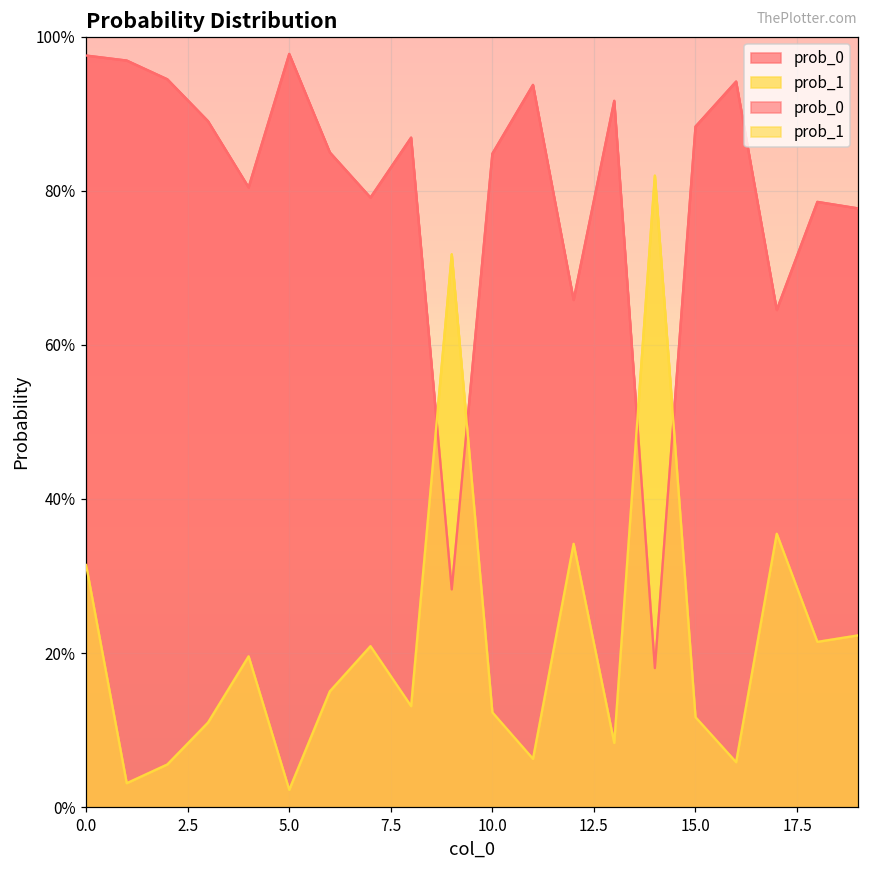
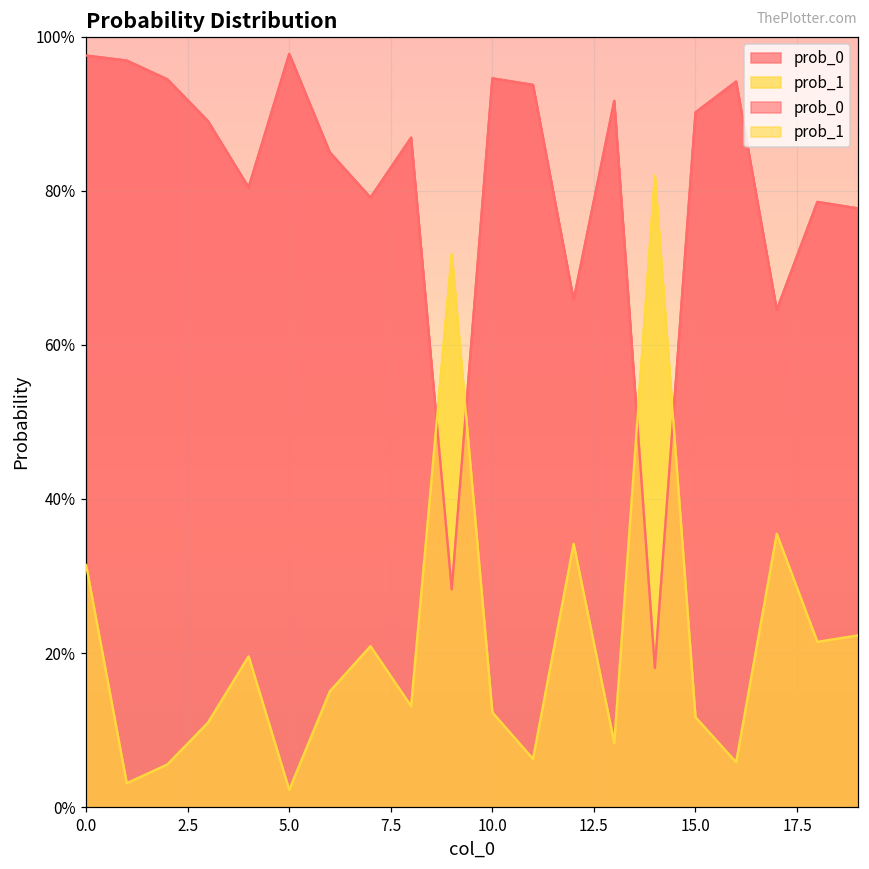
  {
    "prob_0": {
      "0.0": "98%",
      "5.0": "98%",
-     "10.0": "85%",
-     "15.0": "88%"
+     "10.0": "95%",
+     "15.0": "90%"
    },
    "prob_1": {
      "0.0": "31%",
      "5.0": "2%",
      "10.0": "12%",
      "15.0": "12%"
    }
  }
